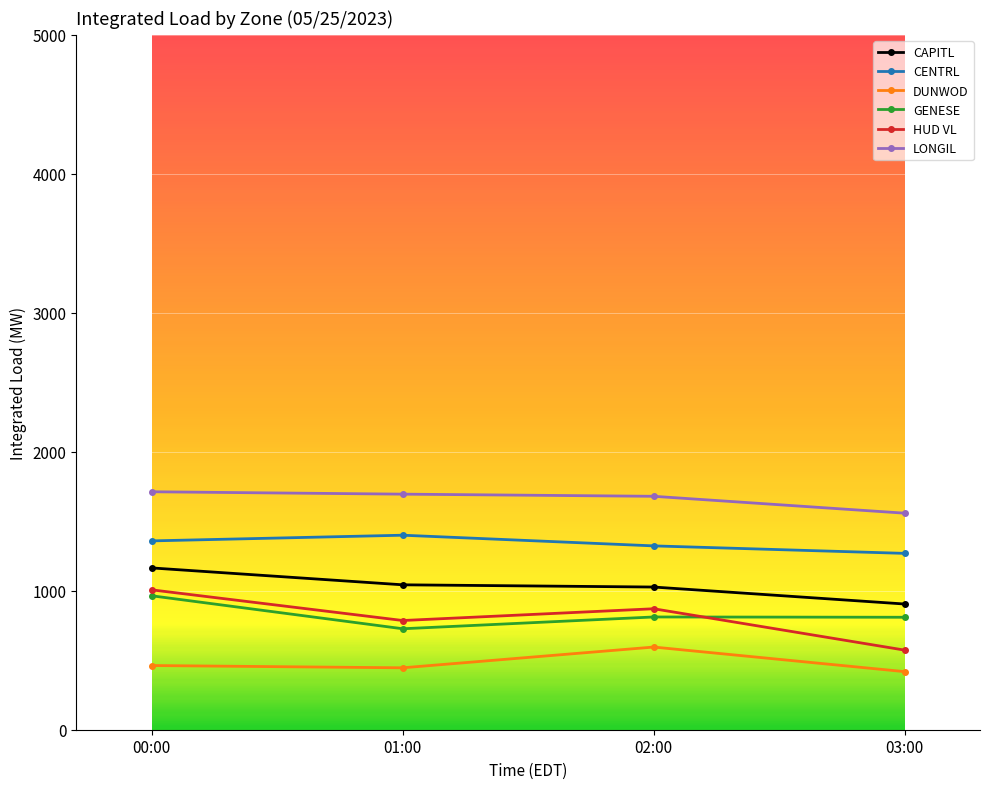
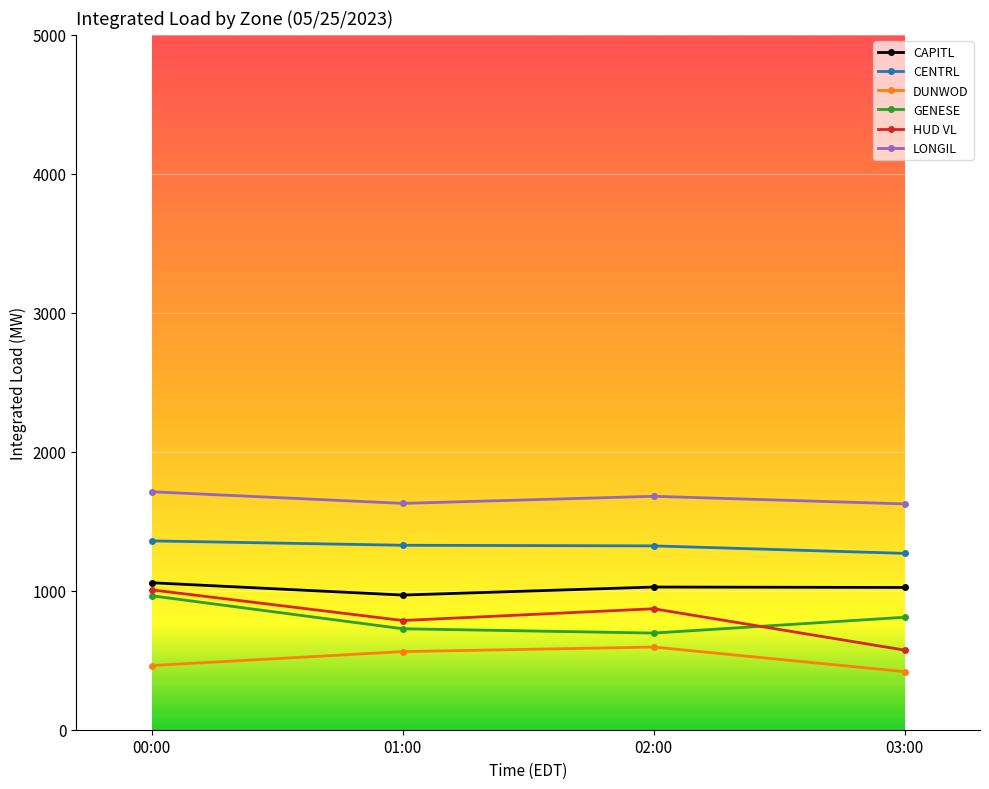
  {
    "CAPITL": {
-     "00:00": 1160,
-     "01:00": 1040,
+     "00:00": 1060,
+     "01:00": 970,
      "02:00": 1030,
-     "03:00": 900
+     "03:00": 1020
    },
    "CENTRL": {
      "00:00": 1360,
-     "01:00": 1400,
+     "01:00": 1330,
      "02:00": 1320,
      "03:00": 1270
    },
    "DUNWOD": {
      "00:00": 460,
-     "01:00": 450,
+     "01:00": 560,
      "02:00": 590,
      "03:00": 420
    },
    "GENESE": {
      "00:00": 960,
      "01:00": 730,
-     "02:00": 810,
+     "02:00": 700,
      "03:00": 810
    },
    "HUD VL": {
      "00:00": 1010,
      "01:00": 790,
      "02:00": 870,
      "03:00": 570
    },
    "LONGIL": {
      "00:00": 1710,
-     "01:00": 1690,
+     "01:00": 1630,
      "02:00": 1680,
-     "03:00": 1560
+     "03:00": 1620
    }
  }
